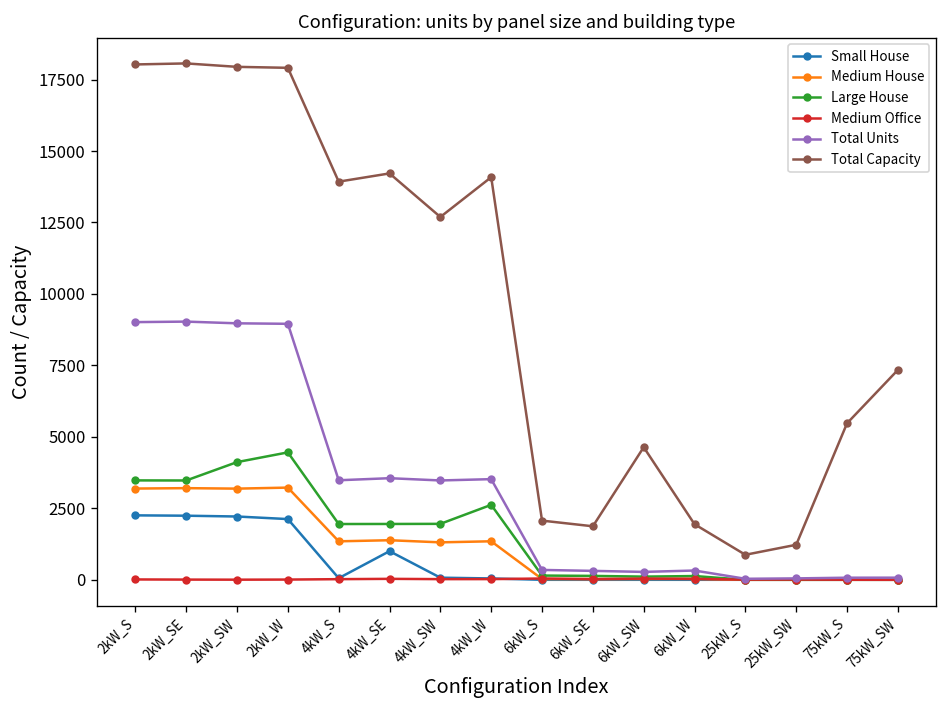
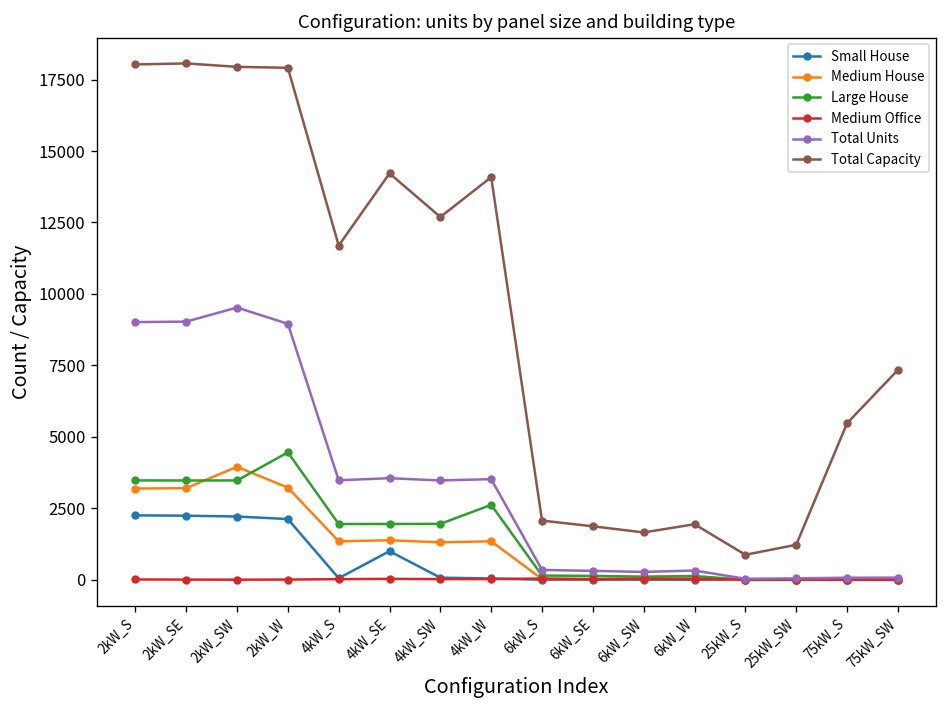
  {
    "Small House": {
      "2kW_S": 2300,
      "2kW_SE": 2200,
      "2kW_SW": 2200,
      "2kW_W": 2100,
      "4kW_SE": 1000
    },
    "Medium House": {
      "2kW_S": 3200,
      "2kW_SE": 3200,
-     "2kW_SW": 3200,
+     "2kW_SW": 4000,
      "2kW_W": 3200,
      "4kW_S": 1300,
      "4kW_SE": 1400,
      "4kW_SW": 1300,
      "4kW_W": 1300
    },
    "Large House": {
      "2kW_S": 3500,
      "2kW_SE": 3500,
-     "2kW_SW": 4100,
+     "2kW_SW": 3500,
      "2kW_W": 4500,
      "4kW_S": 2000,
      "4kW_SE": 2000,
      "4kW_SW": 2000,
      "4kW_W": 2600,
      "6kW_SE": 100
    },
    "Medium Office": {
      "2kW_S": 0,
      "2kW_SE": 0,
      "2kW_SW": 0,
      "2kW_W": 0,
      "4kW_SE": 0
    },
    "Total Units": {
      "2kW_S": 9000,
      "2kW_SE": 9000,
-     "2kW_SW": 9000,
+     "2kW_SW": 9500,
      "2kW_W": 9000,
      "4kW_S": 3500,
      "4kW_SE": 3600,
      "4kW_SW": 3500,
      "4kW_W": 3500,
      "6kW_S": 300,
      "6kW_SE": 300,
      "6kW_SW": 300,
      "6kW_W": 300
    },
    "Total Capacity": {
      "2kW_S": 18000,
      "2kW_SE": 18100,
      "2kW_SW": 17900,
      "2kW_W": 17900,
-     "4kW_S": 13900,
+     "4kW_S": 11700,
      "4kW_SE": 14200,
      "4kW_SW": 12700,
      "4kW_W": 14100,
      "6kW_S": 2100,
      "6kW_SE": 1900,
-     "6kW_SW": 4600,
+     "6kW_SW": 1700,
      "6kW_W": 1900,
      "25kW_S": 900,
      "25kW_SW": 1200,
      "75kW_S": 5500,
      "75kW_SW": 7300
    }
  }
